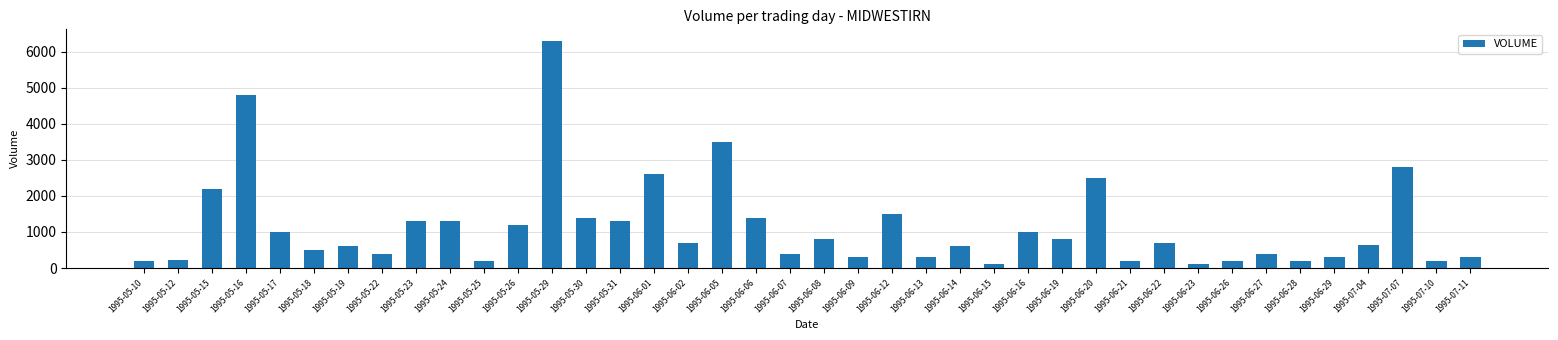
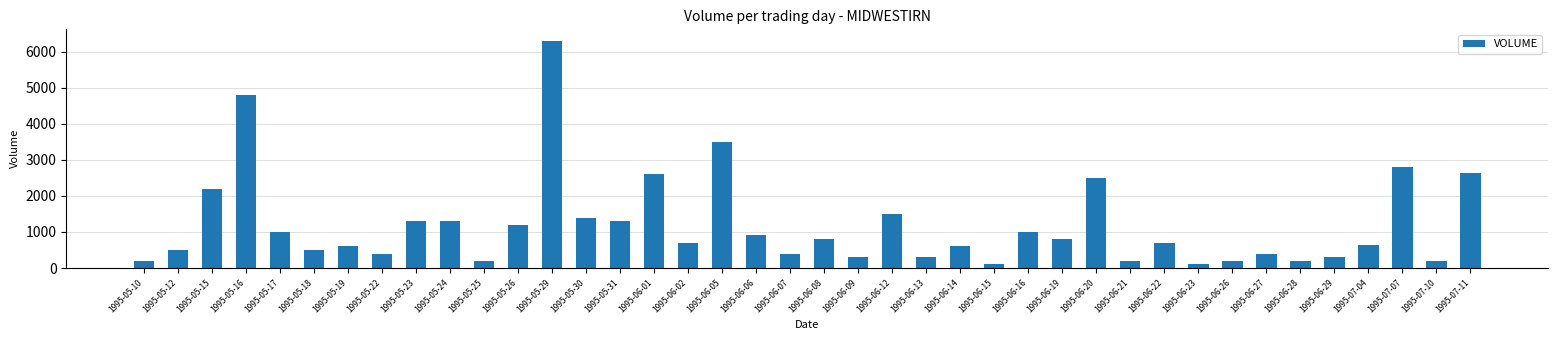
  {
    "1995-05-10": 200,
-   "1995-05-12": 200,
+   "1995-05-12": 500,
    "1995-05-15": 2200,
    "1995-05-16": 4800,
    "1995-05-17": 1000,
    "1995-05-18": 500,
    "1995-05-19": 600,
    "1995-05-22": 400,
    "1995-05-23": 1300,
    "1995-05-24": 1300,
    "1995-05-25": 200,
    "1995-05-26": 1200,
    "1995-05-29": 6300,
    "1995-05-30": 1400,
    "1995-05-31": 1300,
    "1995-06-01": 2600,
    "1995-06-02": 700,
    "1995-06-05": 3500,
-   "1995-06-06": 1400,
+   "1995-06-06": 900,
    "1995-06-07": 400,
    "1995-06-08": 800,
    "1995-06-09": 300,
    "1995-06-12": 1500,
    "1995-06-13": 300,
    "1995-06-14": 600,
    "1995-06-15": 100,
    "1995-06-16": 1000,
    "1995-06-19": 800,
    "1995-06-20": 2500,
    "1995-06-21": 200,
    "1995-06-22": 700,
    "1995-06-23": 100,
    "1995-06-26": 200,
    "1995-06-27": 400,
    "1995-06-28": 200,
    "1995-06-29": 300,
    "1995-07-04": 600,
    "1995-07-07": 2800,
    "1995-07-10": 200,
-   "1995-07-11": 300
+   "1995-07-11": 2600
  }
